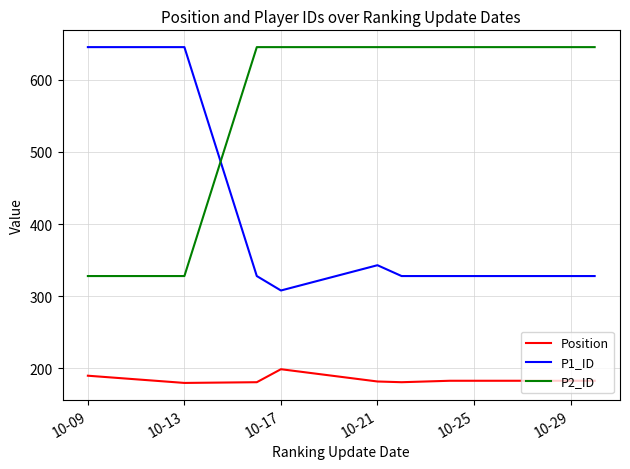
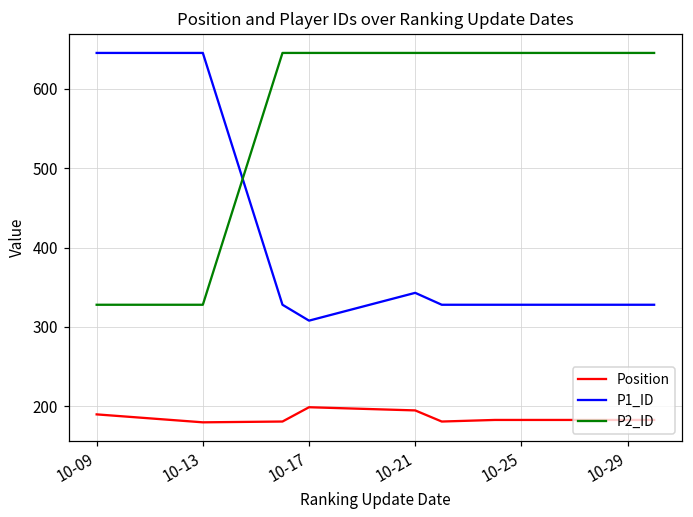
  {
    "Position": {
      "10-09": 190,
      "10-13": 180,
      "10-17": 200,
-     "10-21": 180
+     "10-21": 200
    },
    "P1_ID": {
      "10-09": 650,
      "10-13": 650,
      "10-17": 310,
      "10-21": 340
    },
    "P2_ID": {
      "10-09": 330,
      "10-13": 330,
      "10-17": 650,
      "10-21": 650
    }
  }
